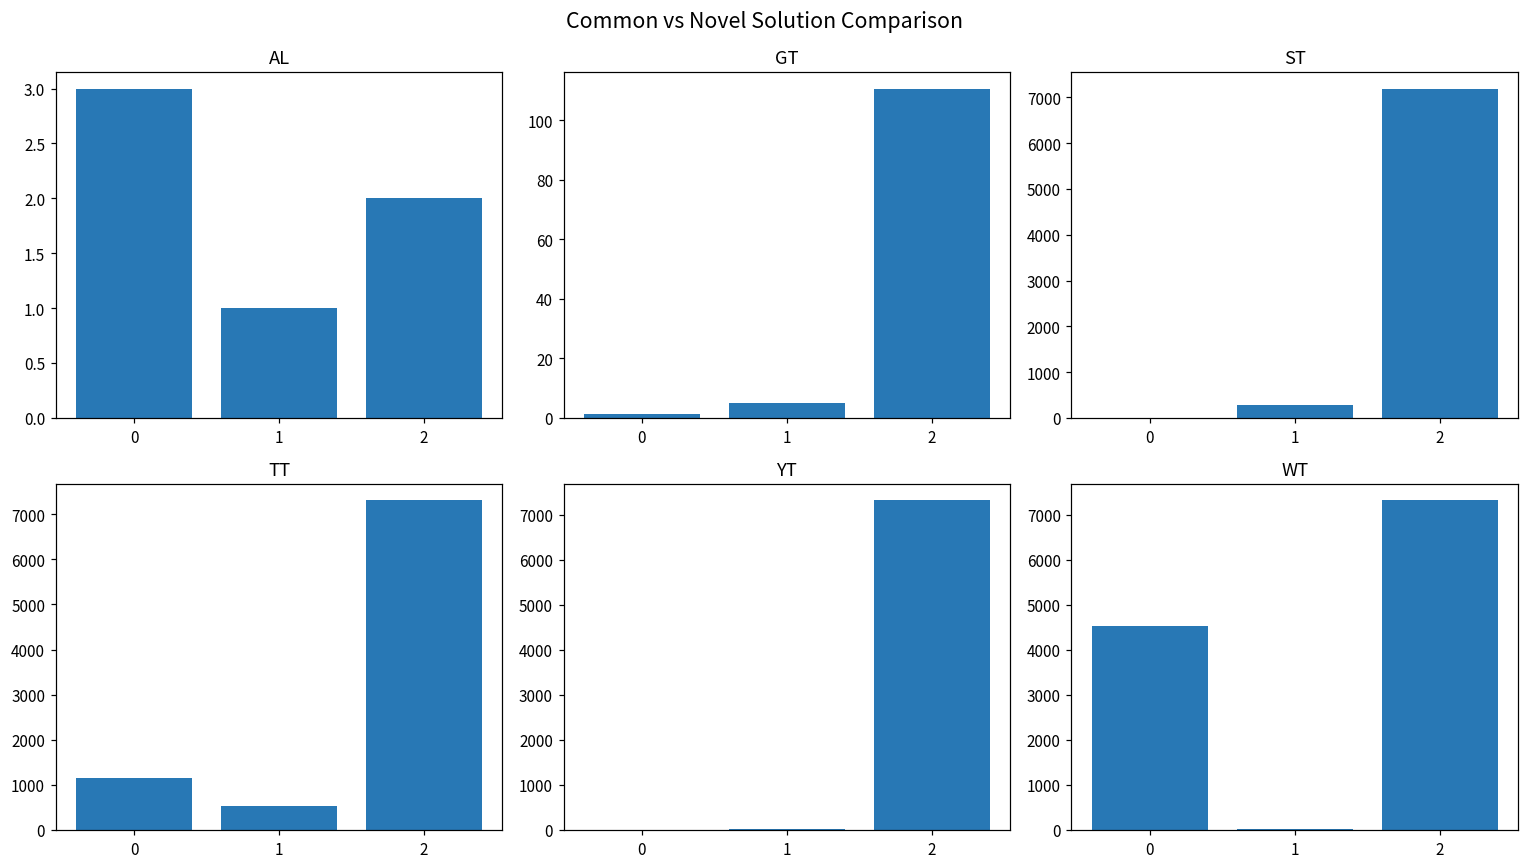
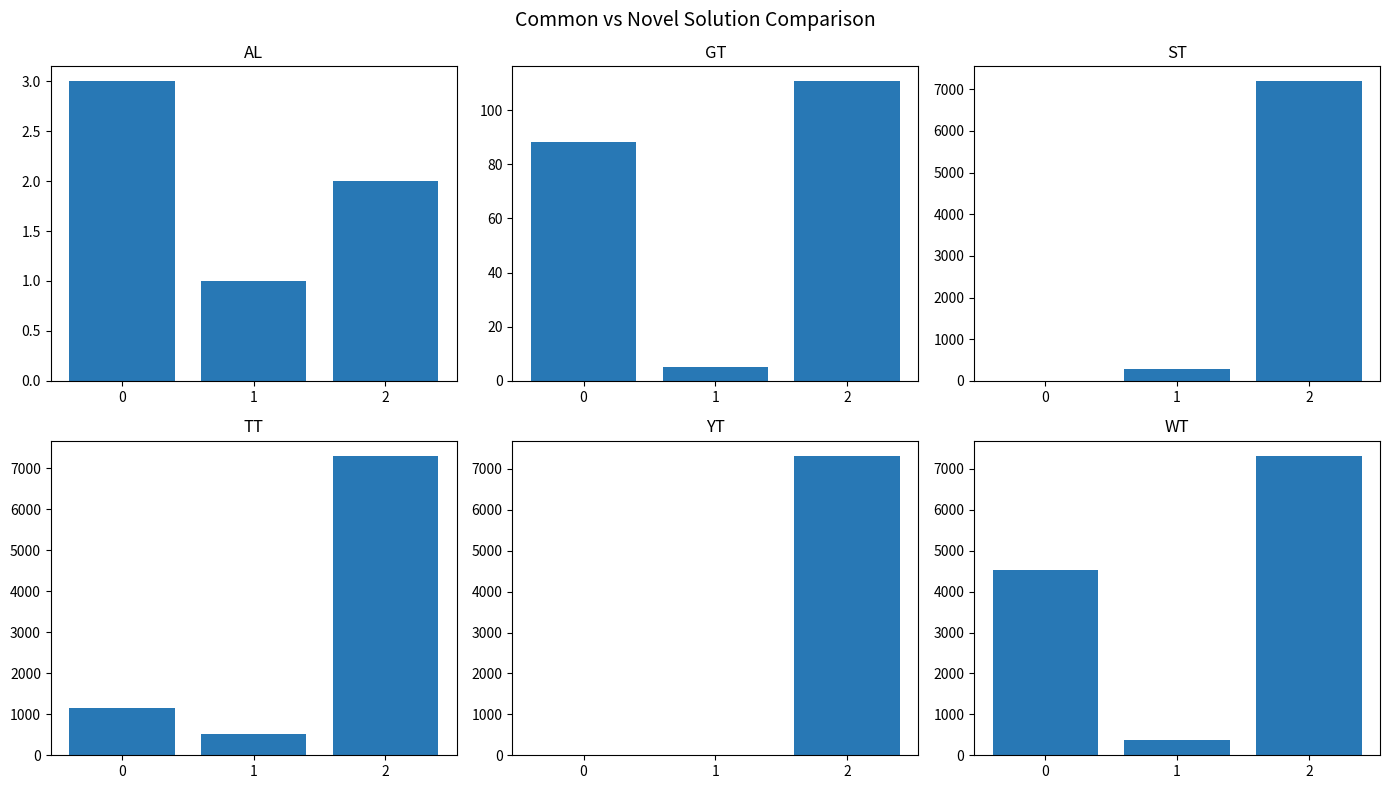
  {
    "AL": {
      "0": 3.0,
      "1": 1.0,
      "2": 2.0
    },
    "GT": {
-     "0": 1,
+     "0": 88,
      "1": 5,
      "2": 111
    },
    "ST": {
      "1": 300,
      "2": 7200
    },
    "TT": {
      "0": 1200,
      "1": 500,
      "2": 7300
    },
    "YT": {
      "2": 7300
    },
    "WT": {
      "0": 4500,
-     "1": 0,
+     "1": 400,
      "2": 7300
    }
  }
